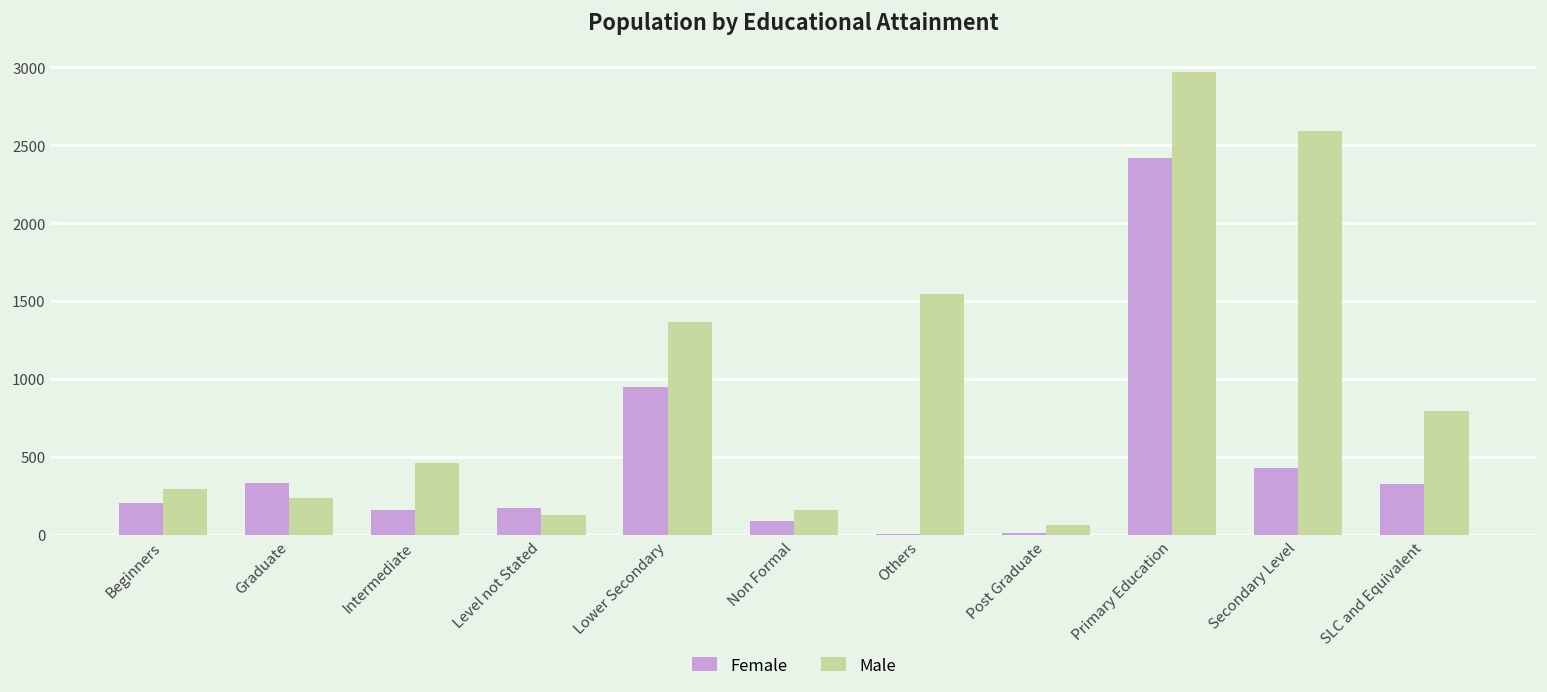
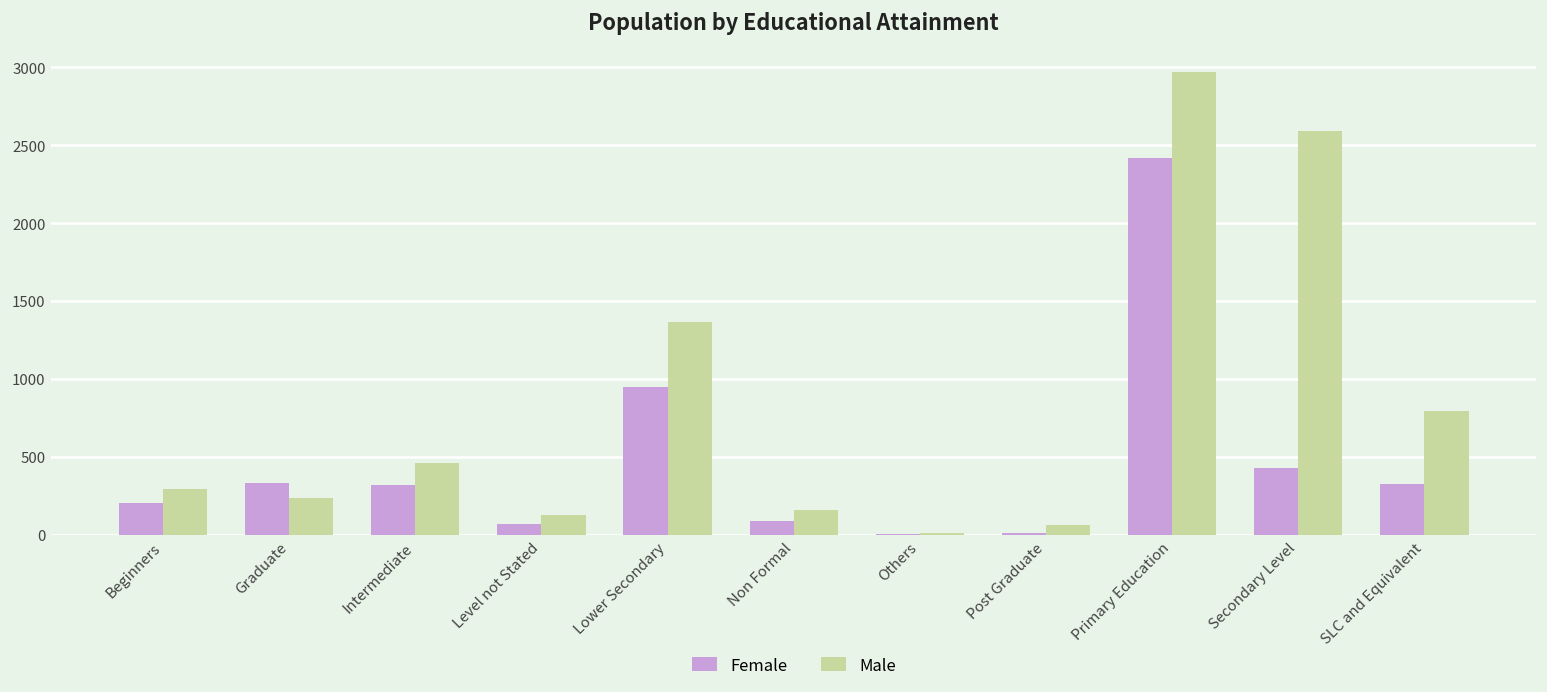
  {
    "Female": {
      "Beginners": 210,
      "Graduate": 330,
-     "Intermediate": 160,
-     "Level not Stated": 170,
+     "Intermediate": 320,
+     "Level not Stated": 70,
      "Lower Secondary": 950,
      "Non Formal": 90,
      "Primary Education": 2420,
      "Secondary Level": 430,
      "SLC and Equivalent": 320
    },
    "Male": {
      "Beginners": 300,
      "Graduate": 230,
      "Intermediate": 460,
      "Level not Stated": 130,
      "Lower Secondary": 1370,
      "Non Formal": 160,
-     "Others": 1550,
+     "Others": 10,
      "Post Graduate": 60,
      "Primary Education": 2970,
      "Secondary Level": 2590,
      "SLC and Equivalent": 790
    }
  }
